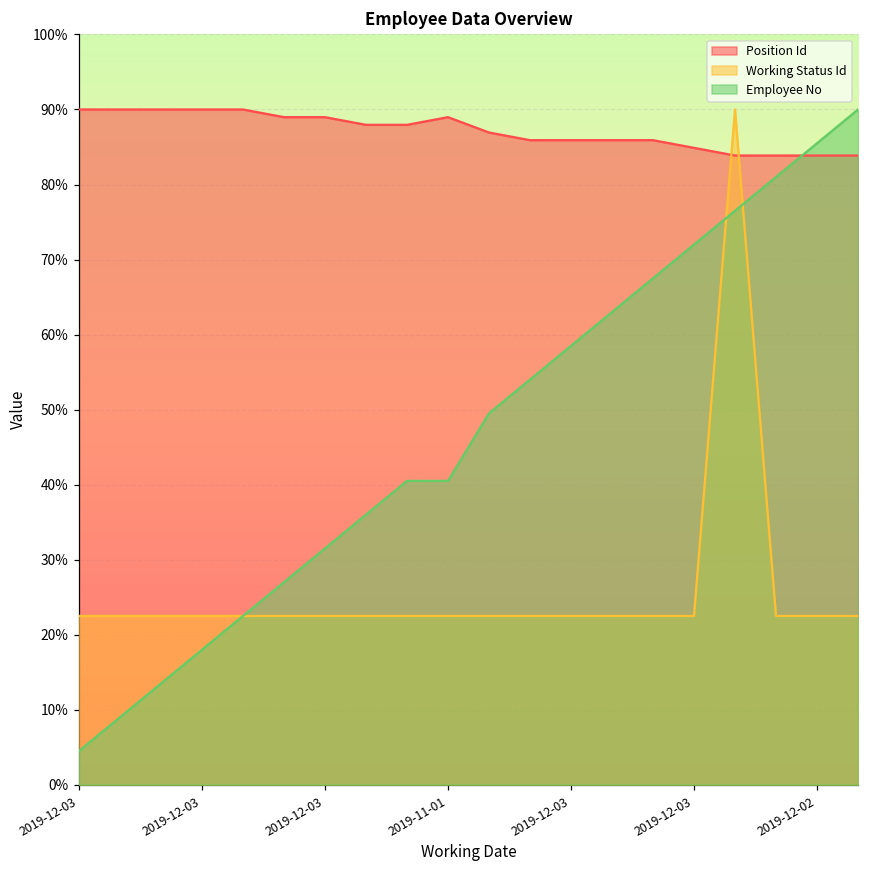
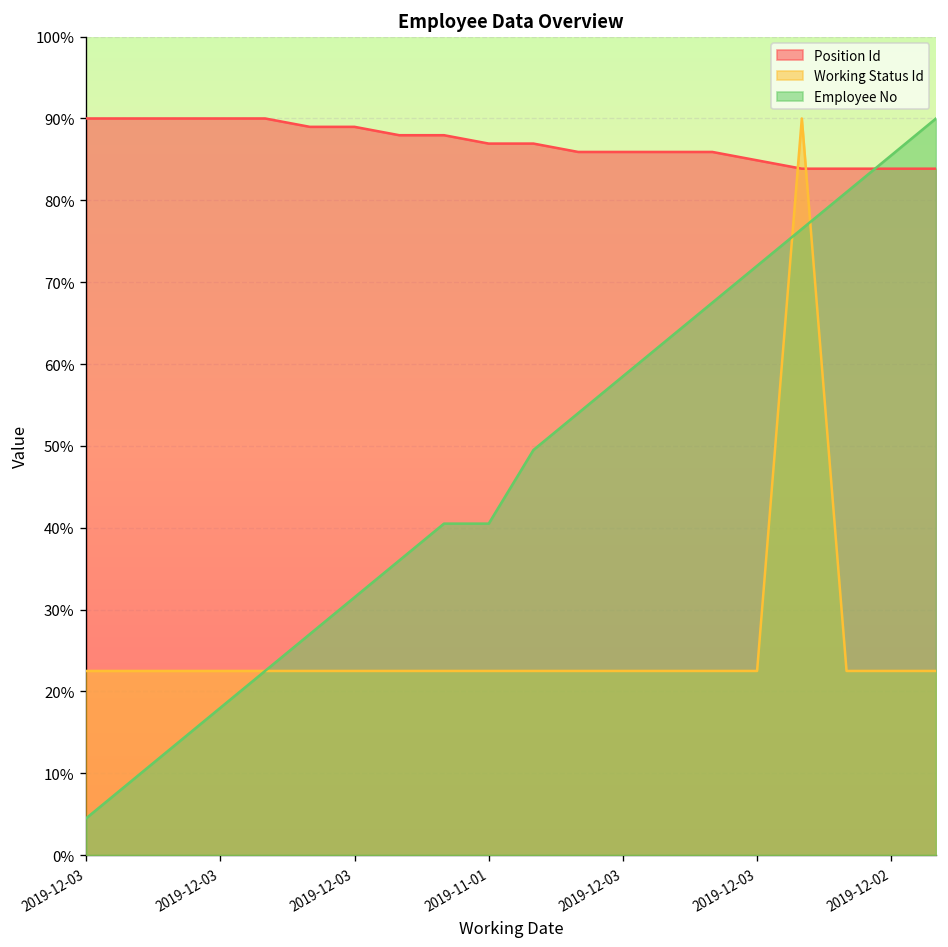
  {
    "Position Id": {
-     "2019-11-01": "89%"
+     "2019-11-01": "87%"
    },
    "Working Status Id": {
      "2019-11-01": "23%"
    },
    "Employee No": {
      "2019-11-01": "41%"
    }
  }
